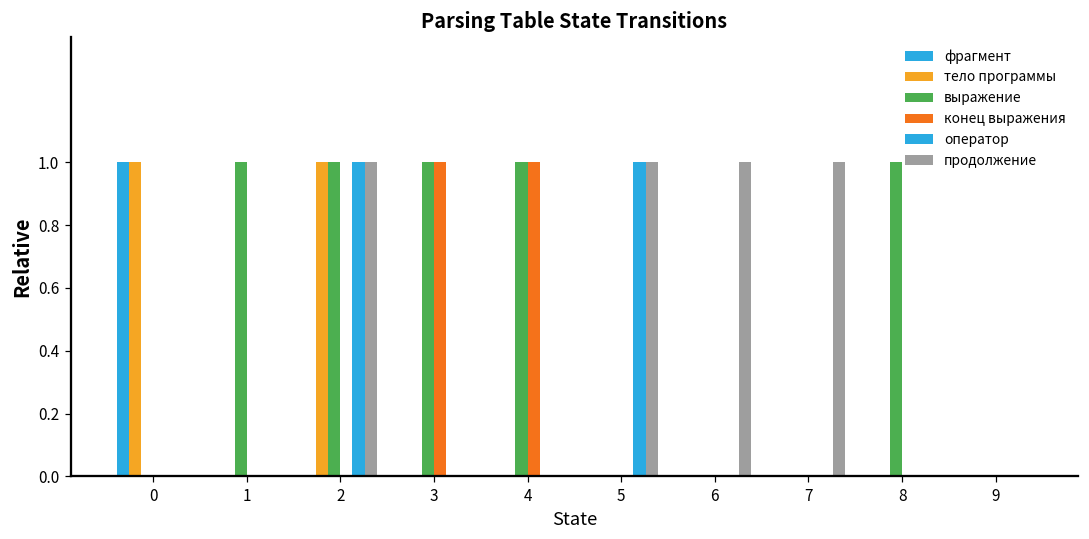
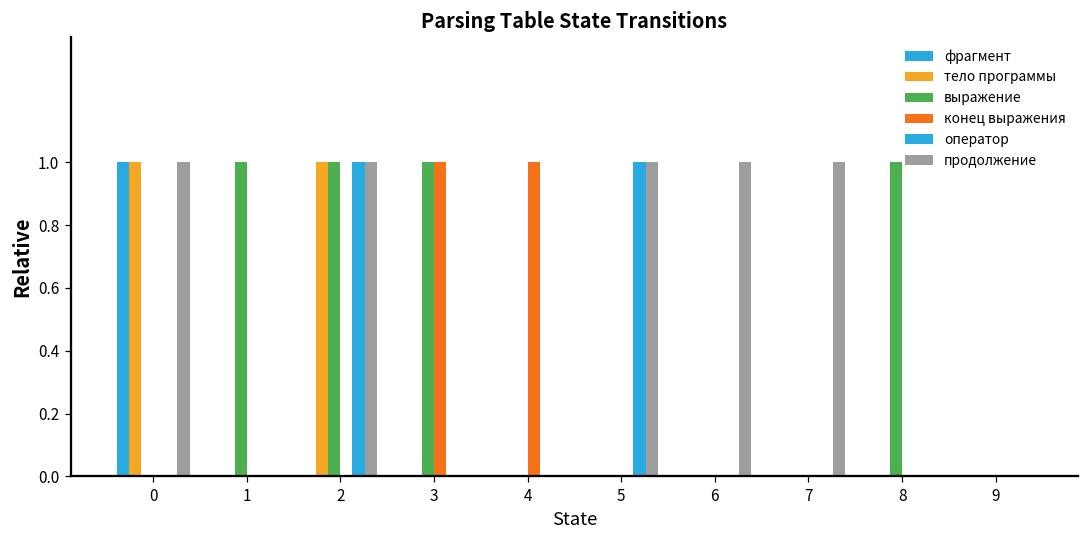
  {
    "выражение": {
      "0": 0,
      "1": 1,
      "2": 1,
      "3": 1,
-     "4": 1,
+     "4": 0,
      "5": 0,
      "6": 0,
      "7": 0,
      "8": 1,
      "9": 0
    },
    "продолжение": {
-     "0": 0,
+     "0": 1,
      "1": 0,
      "2": 1,
      "3": 0,
      "4": 0,
      "5": 1,
      "6": 1,
      "7": 1,
      "8": 0,
      "9": 0
    }
  }
